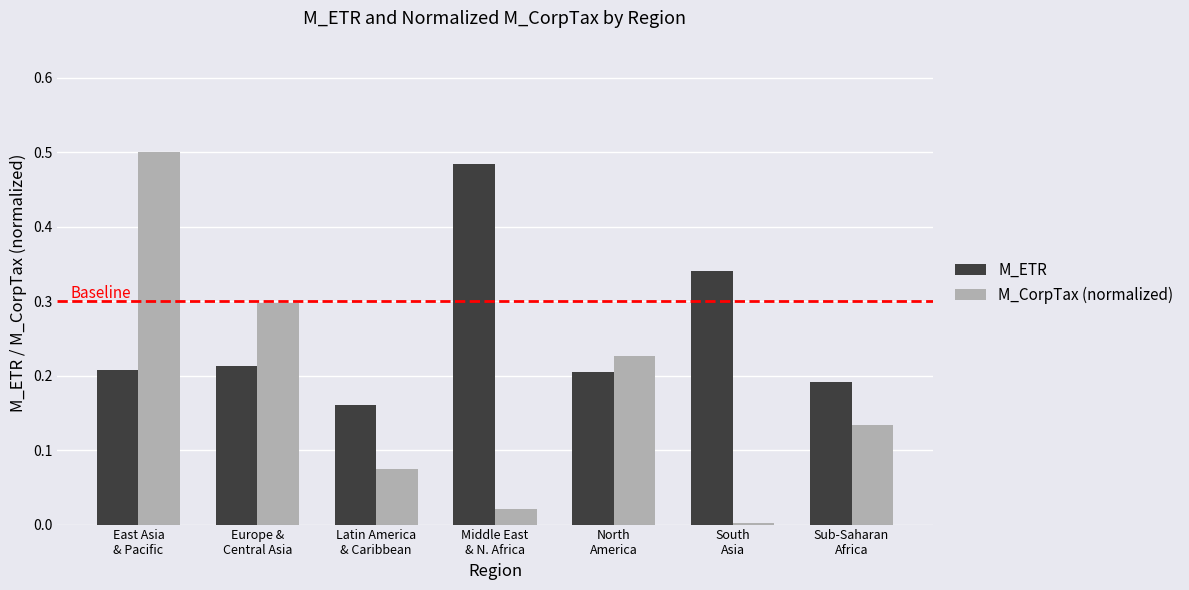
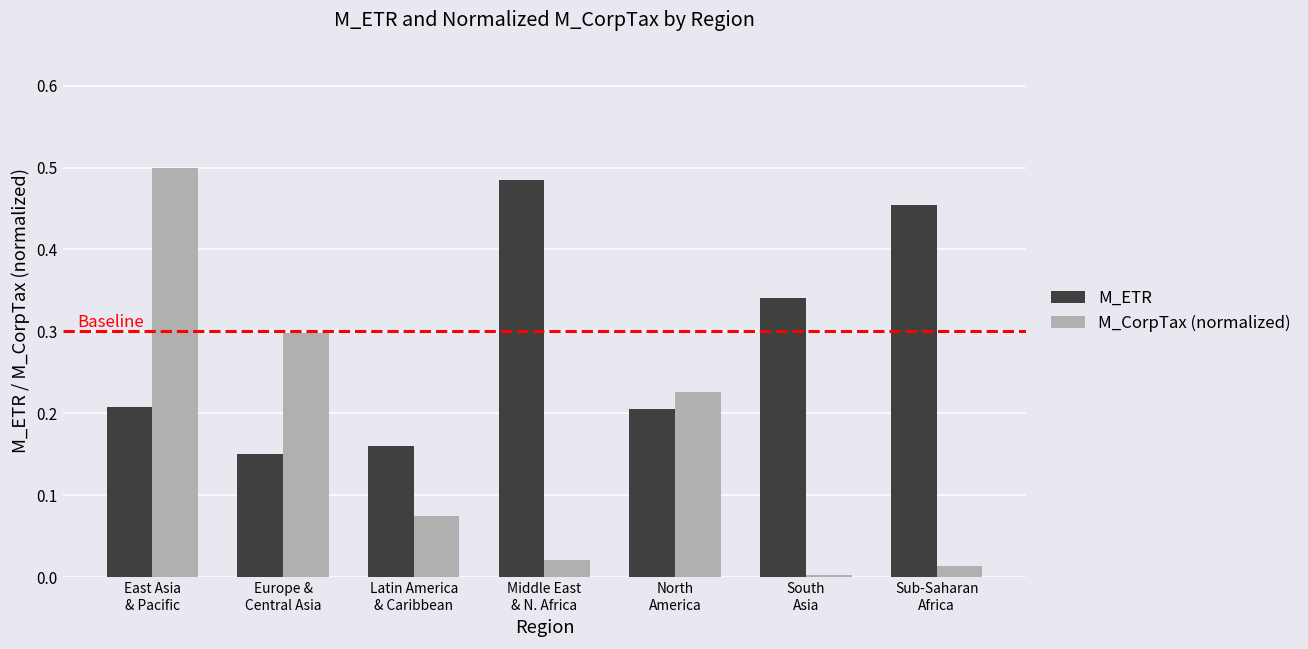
  {
    "M_ETR": {
      "East Asia & Pacific": 0.21,
-     "Europe & Central Asia": 0.21,
+     "Europe & Central Asia": 0.15,
      "Latin America & Caribbean": 0.16,
      "Middle East & N. Africa": 0.48,
      "North America": 0.20,
      "South Asia": 0.34,
-     "Sub-Saharan Africa": 0.19
+     "Sub-Saharan Africa": 0.45
    },
    "M_CorpTax (normalized)": {
      "East Asia & Pacific": 0.50,
      "Europe & Central Asia": 0.30,
      "Latin America & Caribbean": 0.07,
      "Middle East & N. Africa": 0.02,
      "North America": 0.23,
-     "Sub-Saharan Africa": 0.13
+     "Sub-Saharan Africa": 0.01
    }
  }
